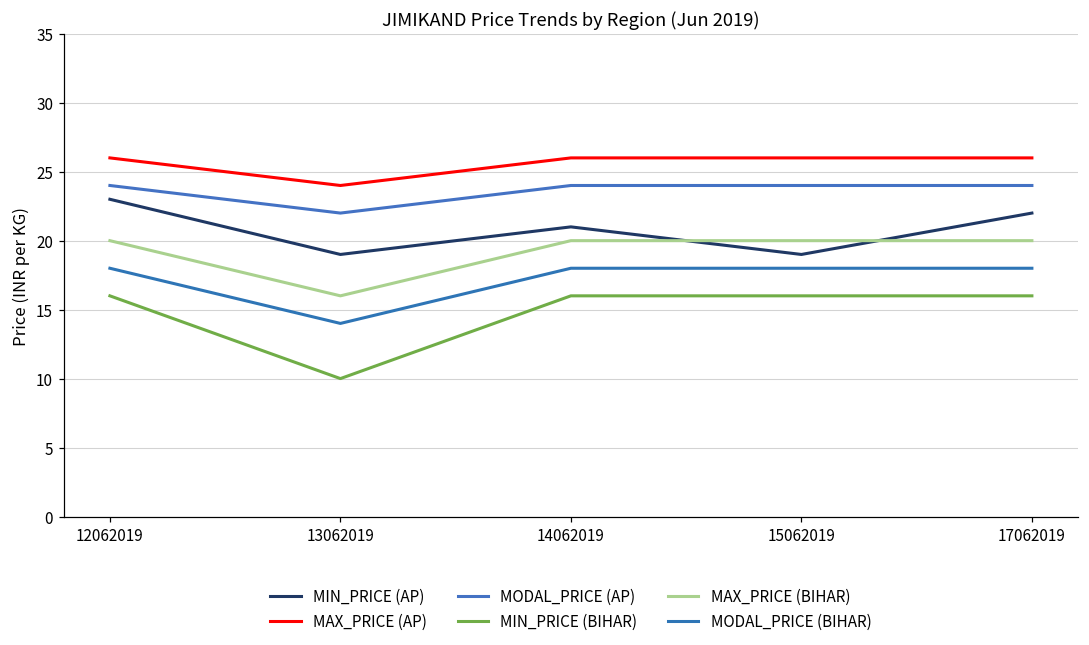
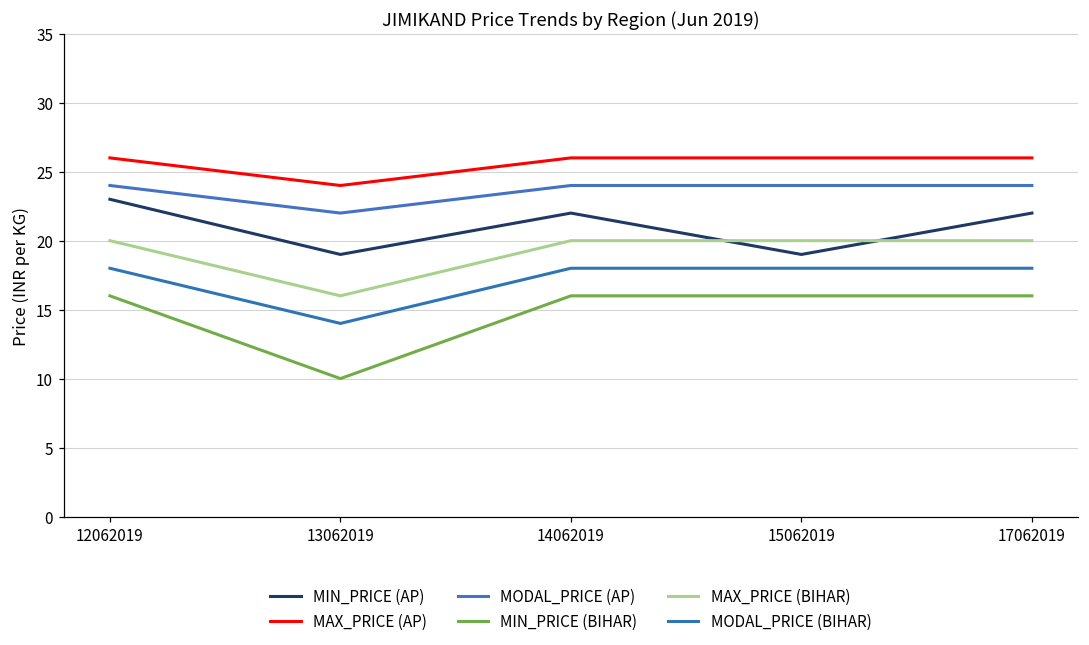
  {
    "MIN_PRICE (AP)": {
      "12062019": 23,
      "13062019": 19,
-     "14062019": 21,
+     "14062019": 22,
      "15062019": 19,
      "17062019": 22
    },
    "MAX_PRICE (AP)": {
      "12062019": 26,
      "13062019": 24,
      "14062019": 26,
      "15062019": 26,
      "17062019": 26
    },
    "MIN_PRICE (BIHAR)": {
      "12062019": 16,
      "13062019": 10,
      "14062019": 16,
      "15062019": 16,
      "17062019": 16
    },
    "MAX_PRICE (BIHAR)": {
      "12062019": 20,
      "13062019": 16,
      "14062019": 20,
      "15062019": 20,
      "17062019": 20
    }
  }
